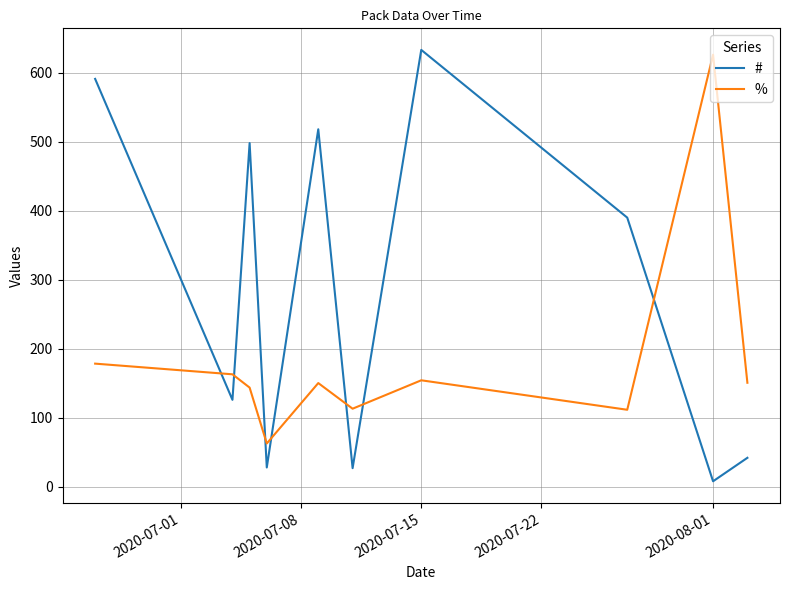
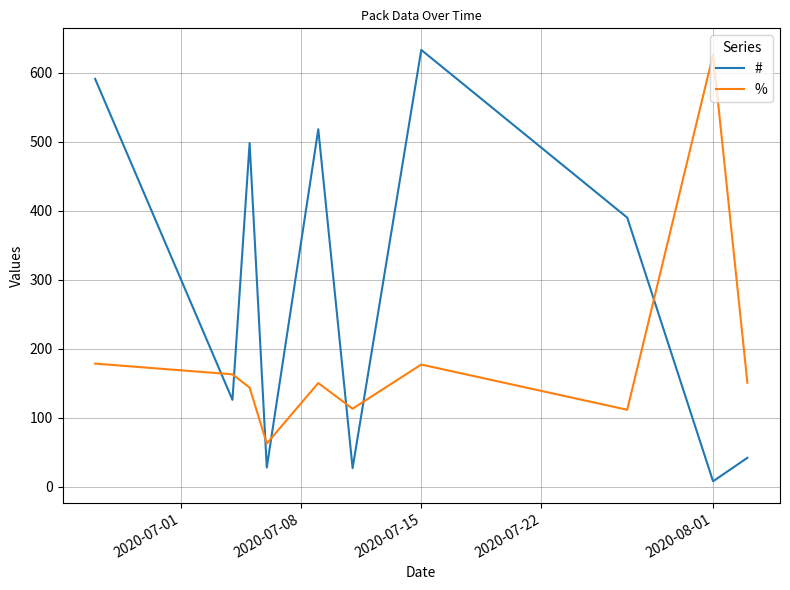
  {
    "#": {
      "2020-07-15": 630,
      "2020-08-01": 10
    },
    "%": {
-     "2020-07-15": 150
+     "2020-07-15": 180
    }
  }
